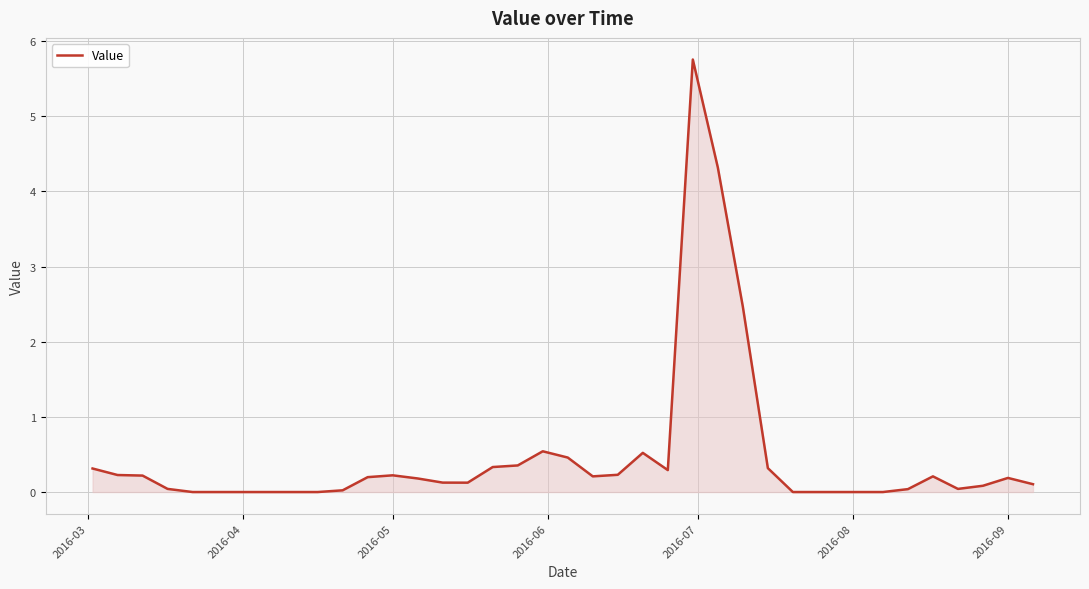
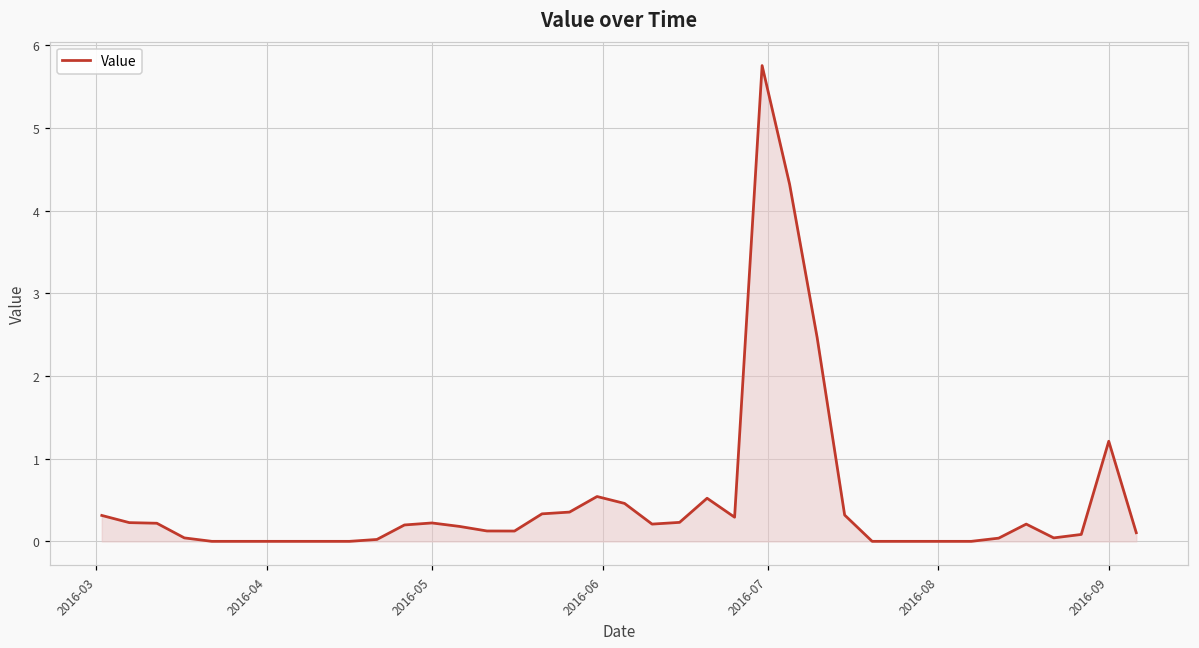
  {
    "2016-04": 0.0,
    "2016-05": 0.2,
-   "2016-09": 0.2
+   "2016-09": 1.2
  }
